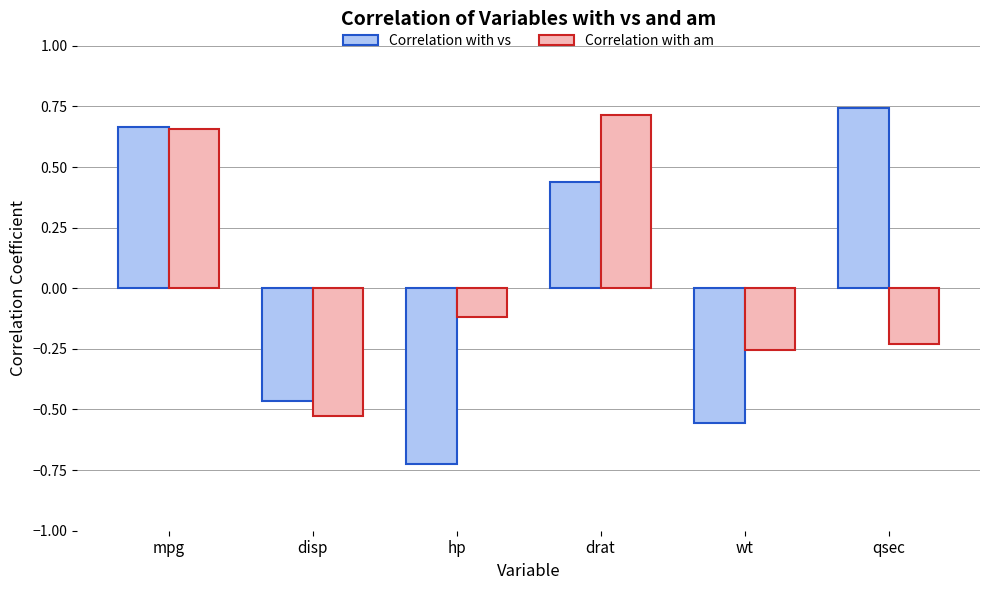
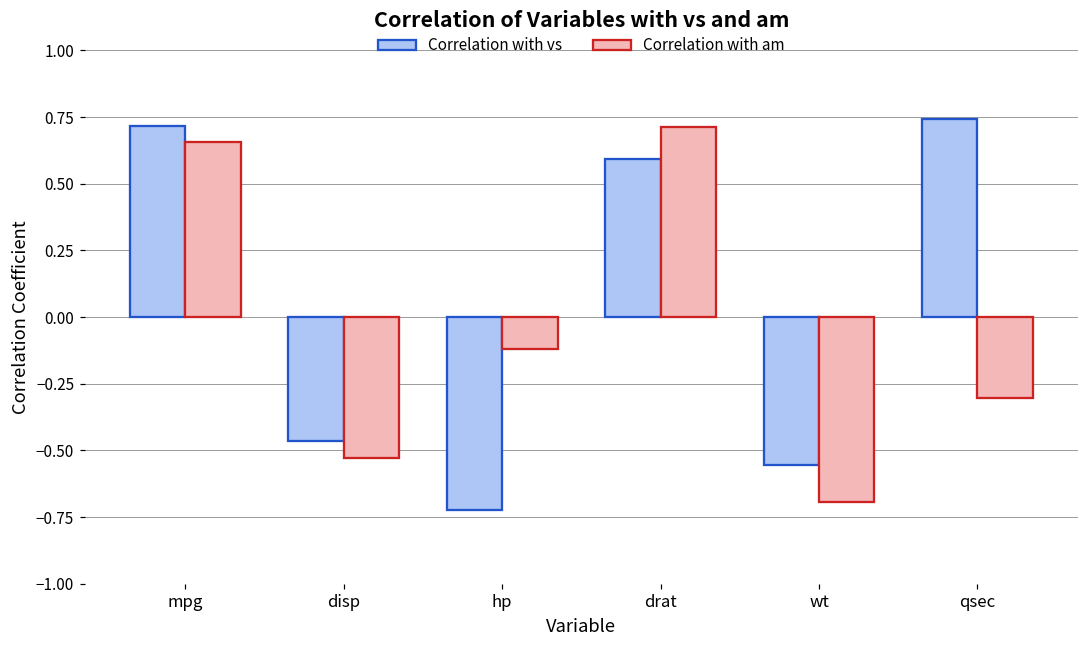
  {
    "Correlation with vs": {
-     "mpg": 0.66,
+     "mpg": 0.72,
      "disp": -0.47,
      "hp": -0.72,
-     "drat": 0.44,
+     "drat": 0.59,
      "wt": -0.55,
      "qsec": 0.74
    },
    "Correlation with am": {
      "mpg": 0.66,
      "disp": -0.53,
      "hp": -0.12,
      "drat": 0.71,
-     "wt": -0.26,
-     "qsec": -0.23
+     "wt": -0.69,
+     "qsec": -0.30
    }
  }
